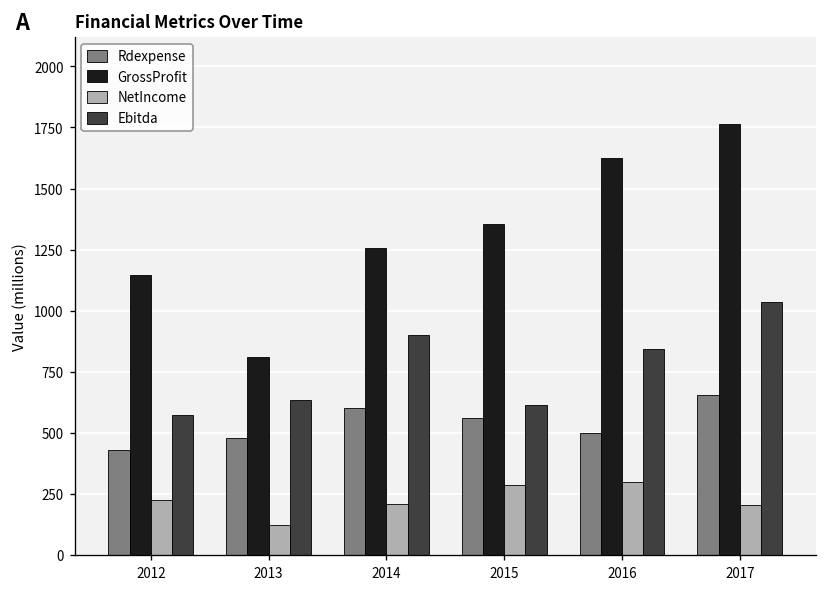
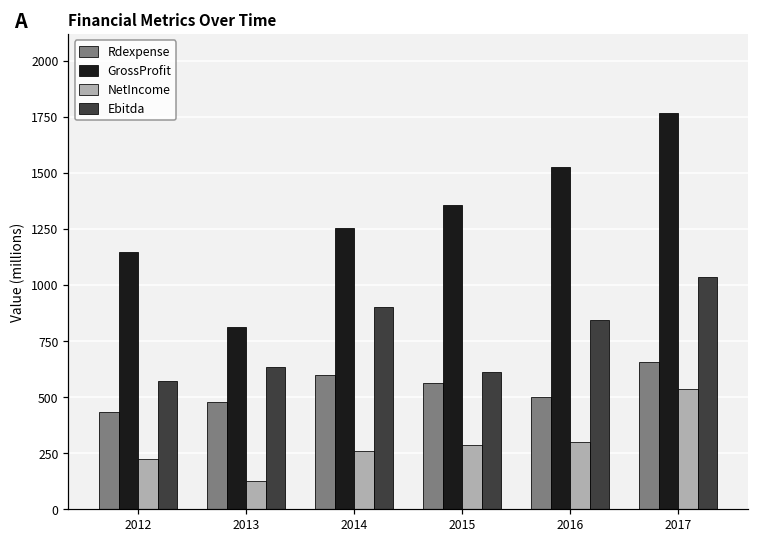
  {
    "Rdexpense": {
      "2012": 430,
      "2013": 480,
      "2014": 600,
      "2015": 560,
      "2016": 500,
      "2017": 660
    },
    "GrossProfit": {
      "2012": 1150,
      "2013": 810,
      "2014": 1260,
      "2015": 1360,
-     "2016": 1620,
+     "2016": 1530,
      "2017": 1770
    },
    "NetIncome": {
      "2012": 230,
      "2013": 120,
-     "2014": 210,
+     "2014": 260,
      "2015": 290,
      "2016": 300,
-     "2017": 200
+     "2017": 540
    },
    "Ebitda": {
      "2012": 570,
      "2013": 630,
      "2014": 900,
      "2015": 610,
      "2016": 840,
      "2017": 1040
    }
  }
